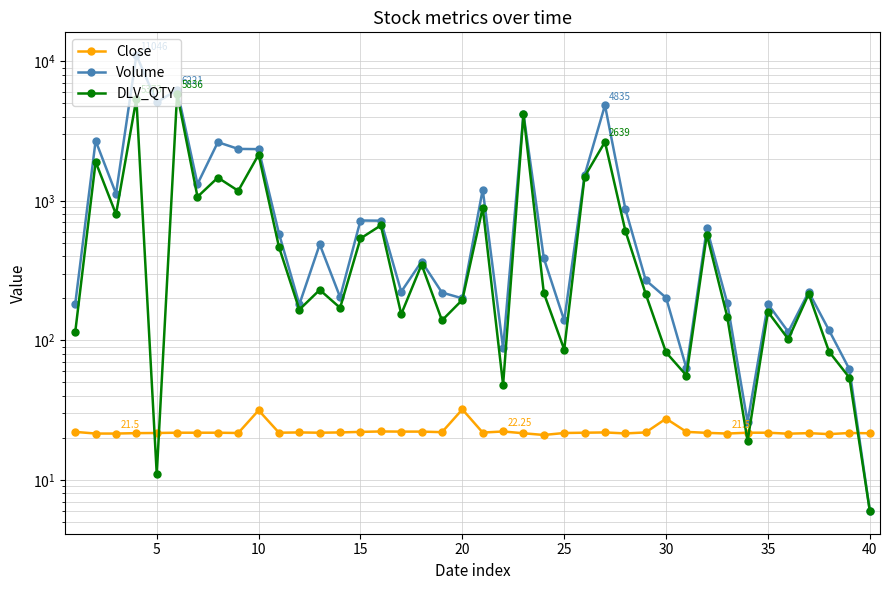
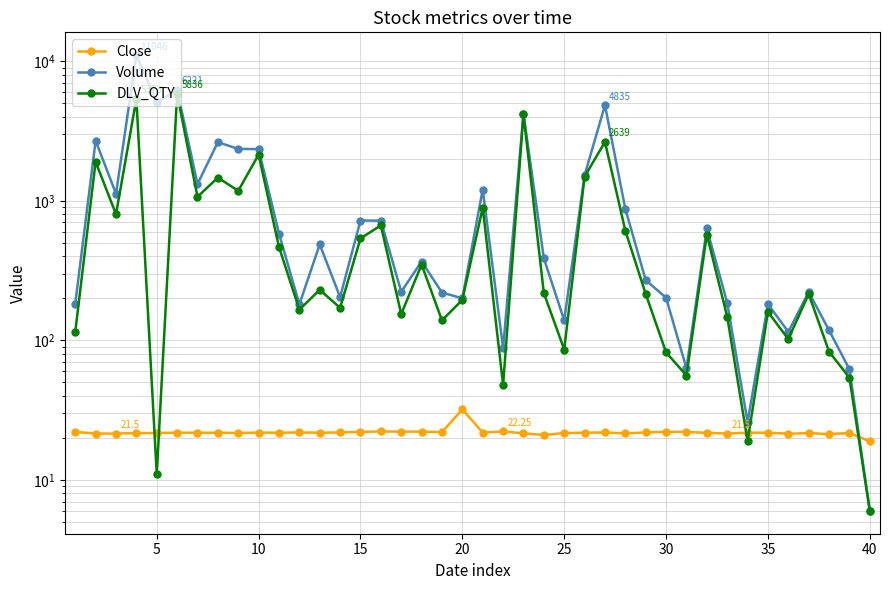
  {
    "Close": {
      "5": 22,
-     "10": 32,
+     "10": 22,
      "15": 22,
      "20": 32,
      "25": 22,
-     "30": 28,
+     "30": 22,
      "35": 22,
-     "40": 22
+     "40": 19
    },
    "Volume": {
      "10": 2300,
      "15": 700,
      "25": 140,
      "30": 200,
      "35": 180
    },
    "DLV_QTY": {
      "5": 11,
      "10": 2100,
      "15": 540,
      "25": 90,
      "30": 80,
      "35": 160
    }
  }
